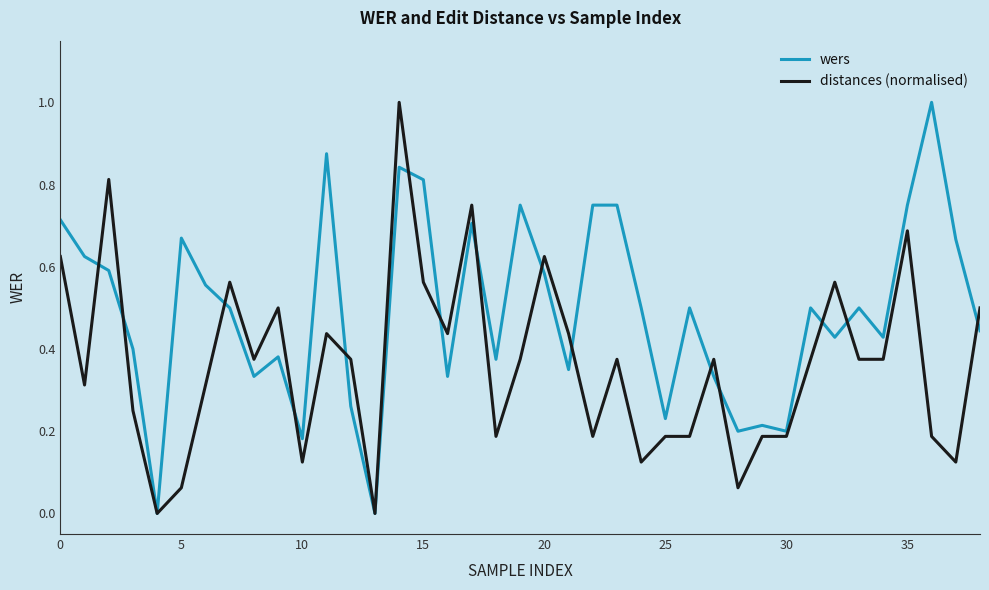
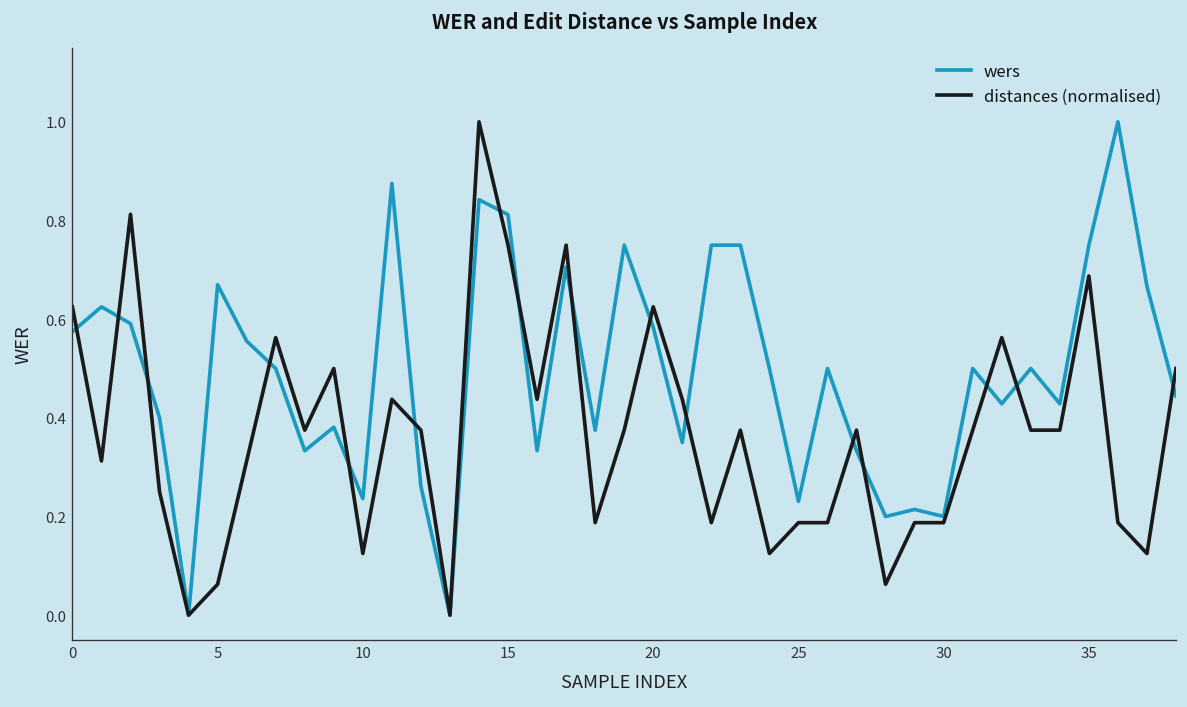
  {
    "wers": {
-     "0": 0.71,
+     "0": 0.57,
      "5": 0.67,
-     "10": 0.18,
+     "10": 0.24,
      "15": 0.81,
      "20": 0.58,
      "25": 0.23,
      "30": 0.20,
      "35": 0.75
    },
    "distances (normalised)": {
      "0": 0.63,
      "5": 0.06,
      "10": 0.13,
-     "15": 0.56,
+     "15": 0.75,
      "20": 0.63,
      "25": 0.19,
      "30": 0.19,
      "35": 0.69
    }
  }
